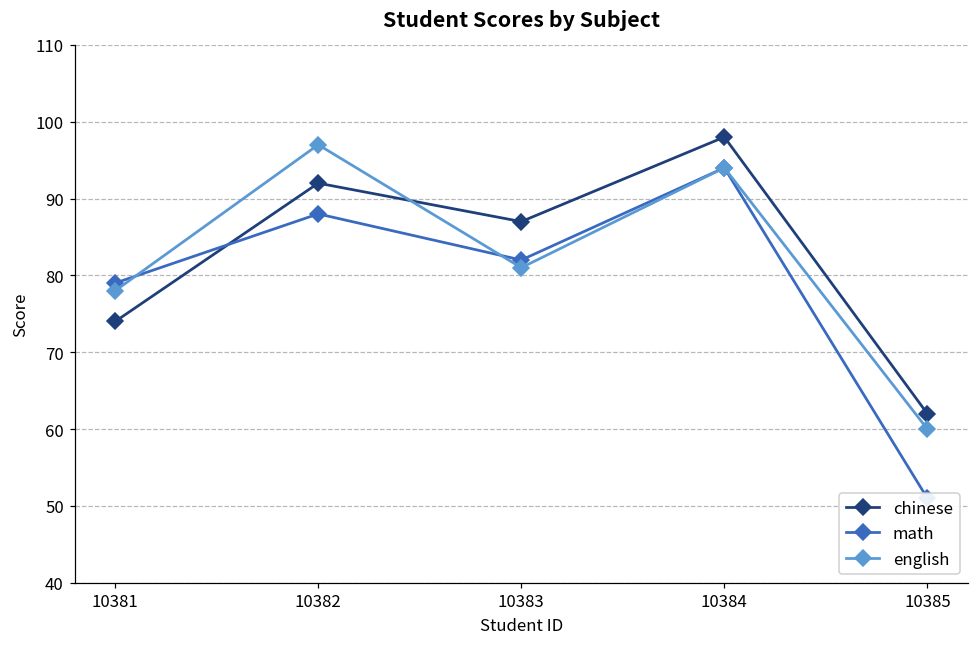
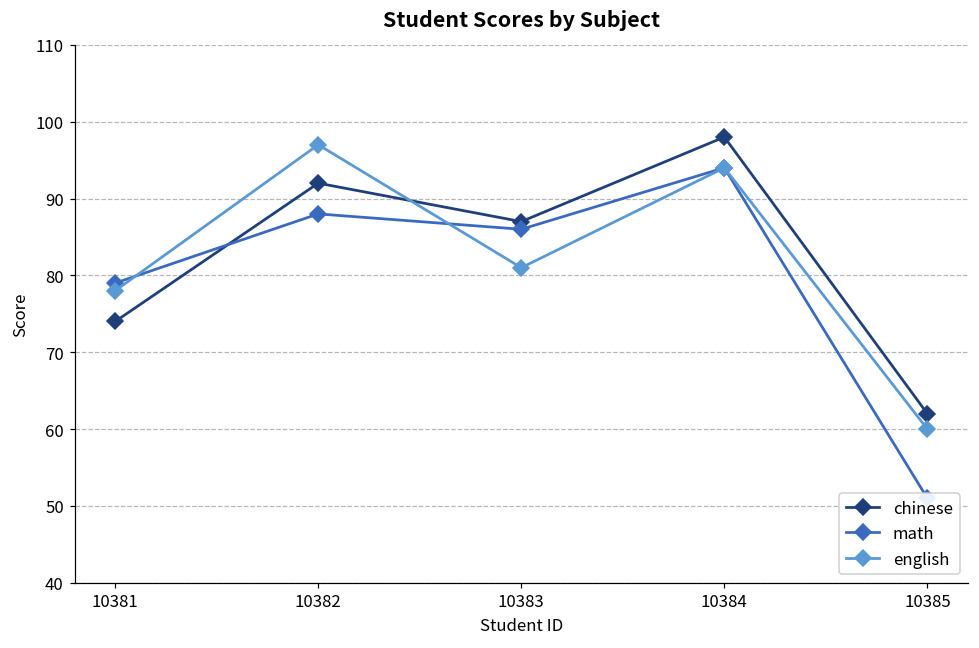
  {
    "chinese": {
      "10381": 74,
      "10382": 92,
      "10383": 87,
      "10384": 98,
      "10385": 62
    },
    "math": {
      "10381": 79,
      "10382": 88,
-     "10383": 82
+     "10383": 86
    },
    "english": {
      "10381": 78,
      "10382": 97,
      "10383": 81,
      "10385": 60
    }
  }
